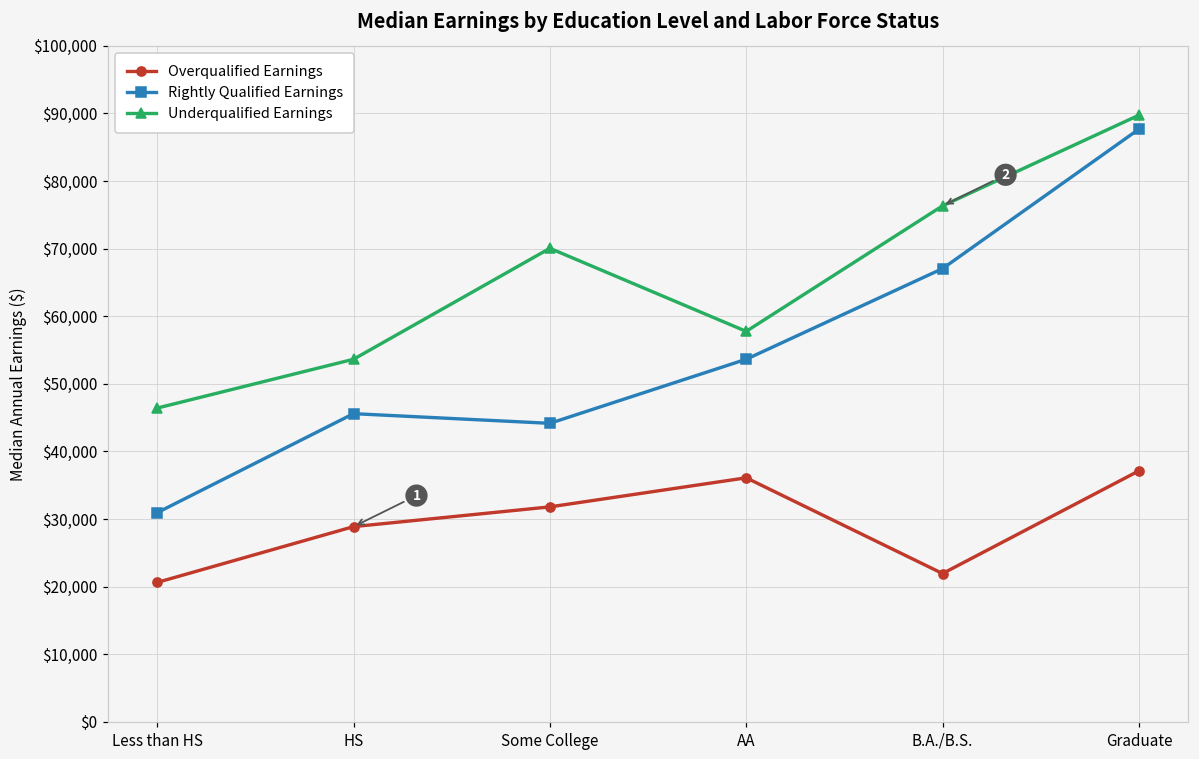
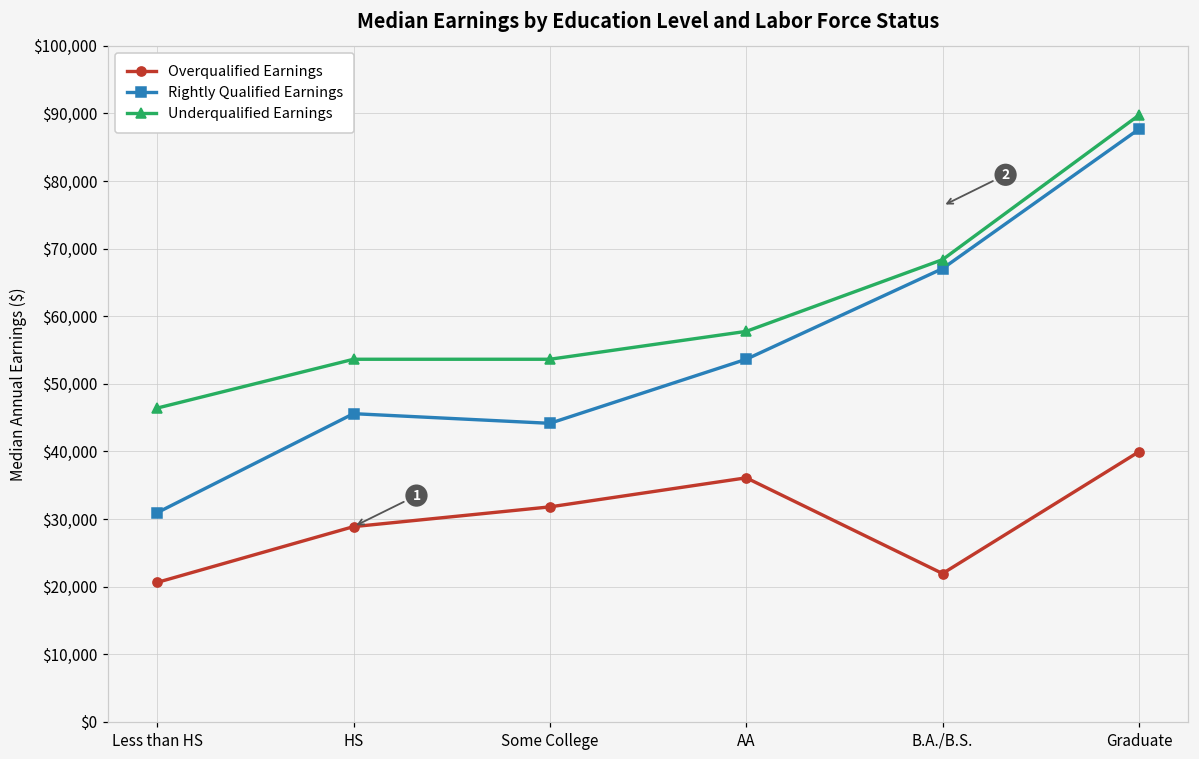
  {
    "Overqualified Earnings": {
      "Less than HS": "$21,000",
      "HS": "$29,000",
      "Some College": "$32,000",
      "AA": "$36,000",
      "B.A./B.S.": "$22,000",
-     "Graduate": "$37,000"
+     "Graduate": "$40,000"
    },
    "Rightly Qualified Earnings": {
      "Less than HS": "$31,000",
      "HS": "$46,000",
      "Some College": "$44,000",
      "AA": "$54,000",
      "B.A./B.S.": "$67,000",
      "Graduate": "$88,000"
    },
    "Underqualified Earnings": {
      "Less than HS": "$46,000",
      "HS": "$54,000",
-     "Some College": "$70,000",
+     "Some College": "$54,000",
      "AA": "$58,000",
-     "B.A./B.S.": "$76,000",
+     "B.A./B.S.": "$68,000",
      "Graduate": "$90,000"
    }
  }
